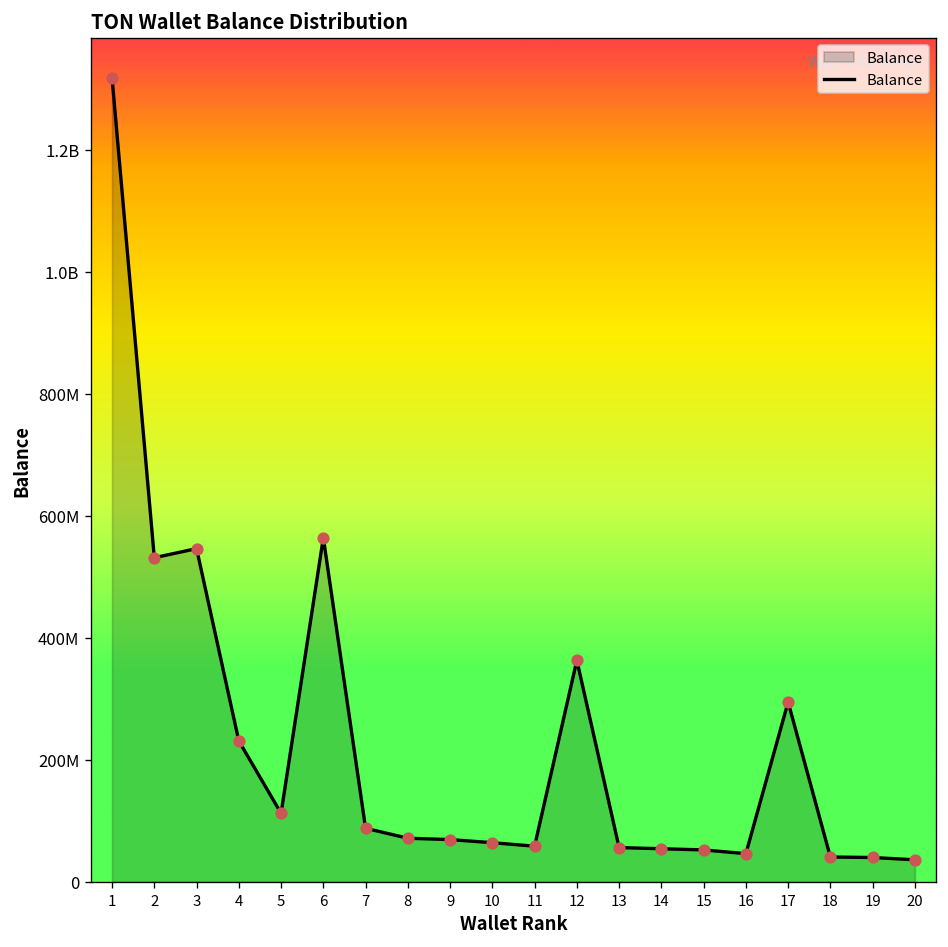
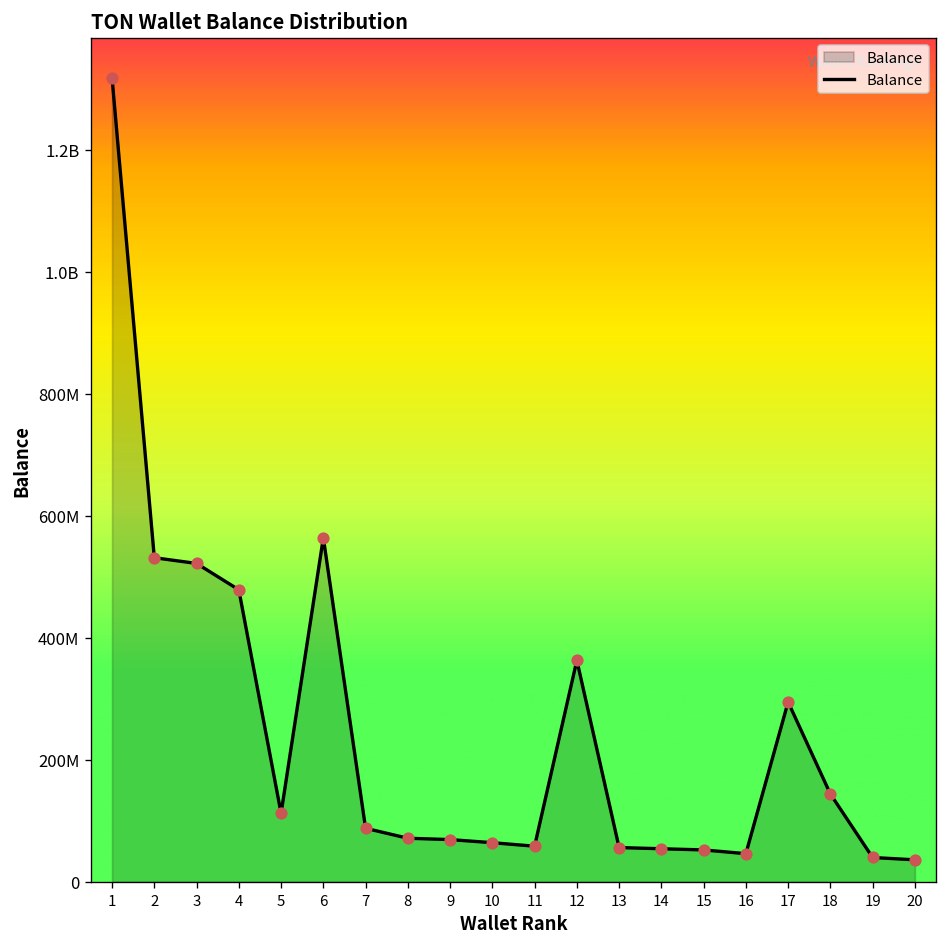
  {
    "1": 1320000000,
    "2": 530000000,
-   "3": 550000000,
-   "4": 230000000,
+   "3": 520000000,
+   "4": 480000000,
    "5": 110000000,
    "6": 560000000,
    "7": 90000000,
    "8": 70000000,
    "9": 70000000,
    "10": 60000000,
    "11": 60000000,
    "12": 360000000,
    "13": 60000000,
    "14": 50000000,
    "15": 50000000,
    "16": 50000000,
    "17": 290000000,
-   "18": 40000000,
+   "18": 140000000,
    "19": 40000000,
    "20": 40000000
  }
